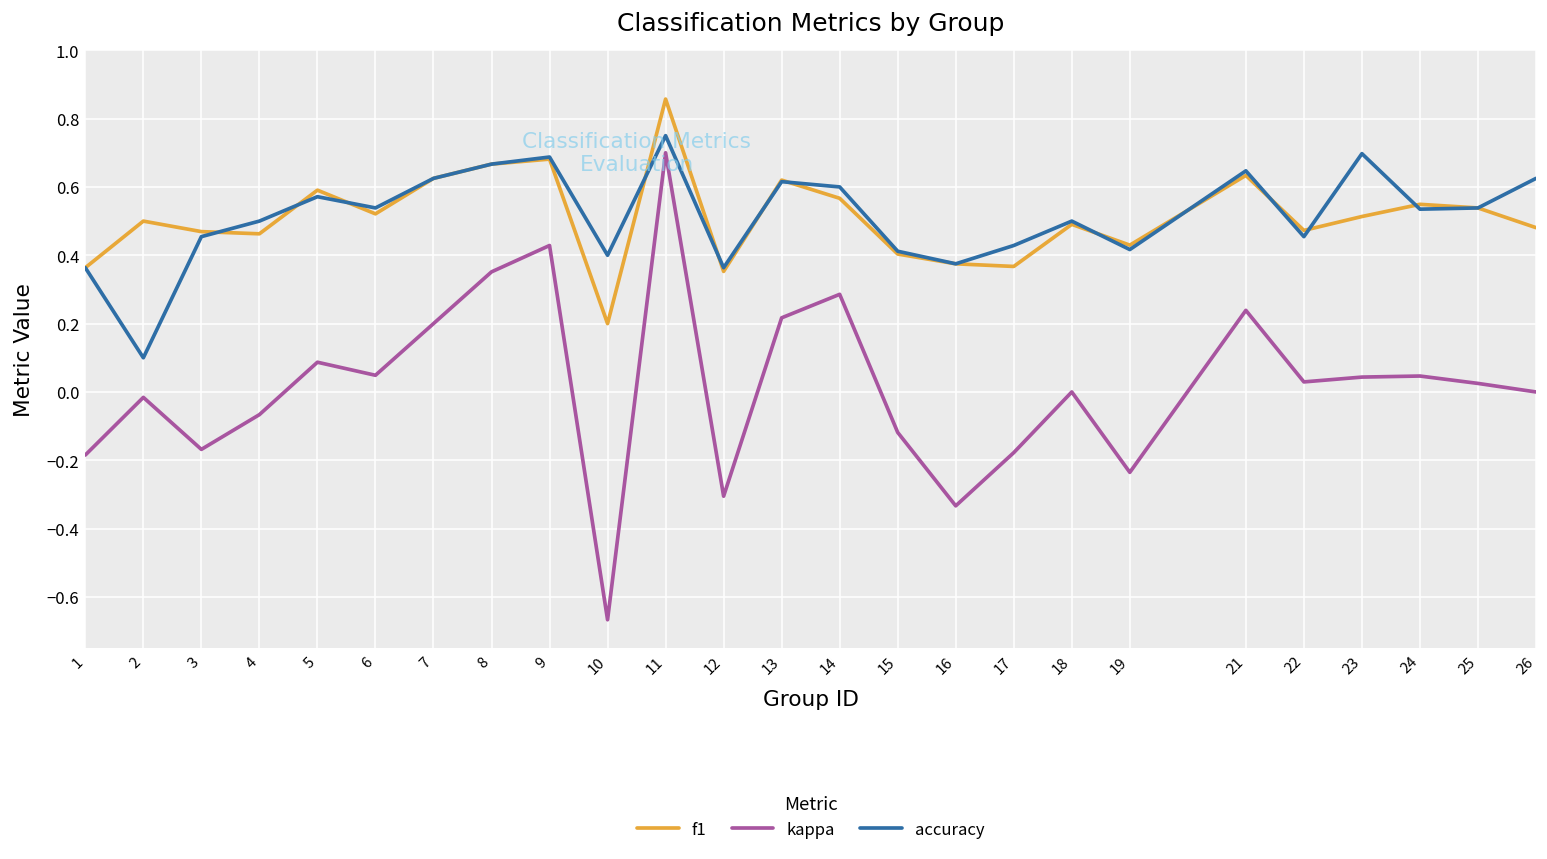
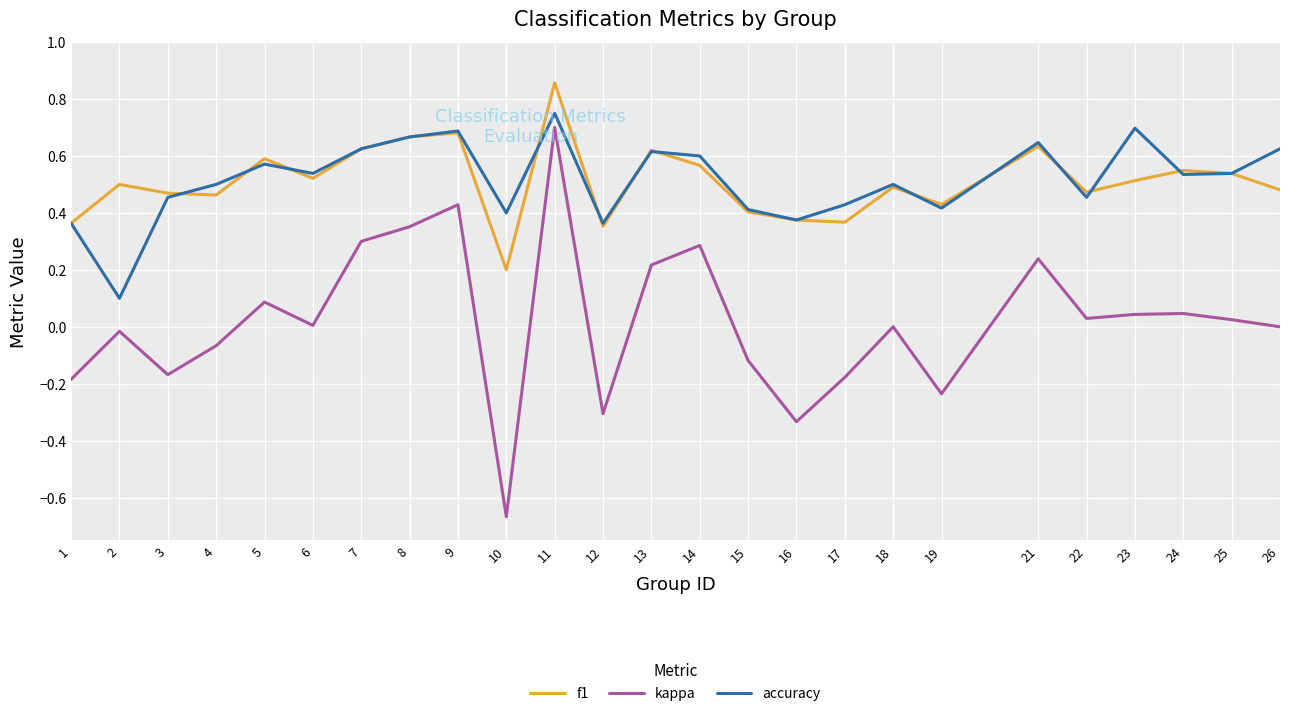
  {
    "f1": {
      "2": 0.50,
      "3": 0.47,
      "4": 0.46,
      "5": 0.59,
      "6": 0.52,
      "10": 0.20,
      "11": 0.86,
      "12": 0.35,
      "14": 0.57,
      "17": 0.37,
      "18": 0.49,
      "19": 0.43,
      "21": 0.63,
      "22": 0.47,
      "23": 0.51,
      "24": 0.55,
      "26": 0.48
    },
    "kappa": {
      "1": -0.18,
      "2": -0.02,
      "3": -0.17,
      "4": -0.07,
      "5": 0.09,
-     "6": 0.05,
-     "7": 0.2,
+     "6": 0.00,
+     "7": 0.3,
      "8": 0.35,
      "9": 0.43,
      "10": -0.67,
      "11": 0.70,
      "12": -0.31,
      "13": 0.22,
      "14": 0.29,
      "15": -0.12,
      "16": -0.33,
      "17": -0.18,
      "18": 0.00,
      "19": -0.24,
      "21": 0.24,
      "22": 0.03,
      "23": 0.04,
      "24": 0.05,
      "25": 0.03,
      "26": 0.00
    },
    "accuracy": {
      "2": 0.10,
      "3": 0.45,
      "4": 0.50,
      "5": 0.57,
      "6": 0.54,
      "10": 0.40,
      "11": 0.75,
      "12": 0.36,
      "14": 0.60,
      "17": 0.43,
      "18": 0.50,
      "19": 0.42,
      "21": 0.65,
      "22": 0.45,
      "23": 0.70,
      "24": 0.53,
      "26": 0.63
    }
  }
